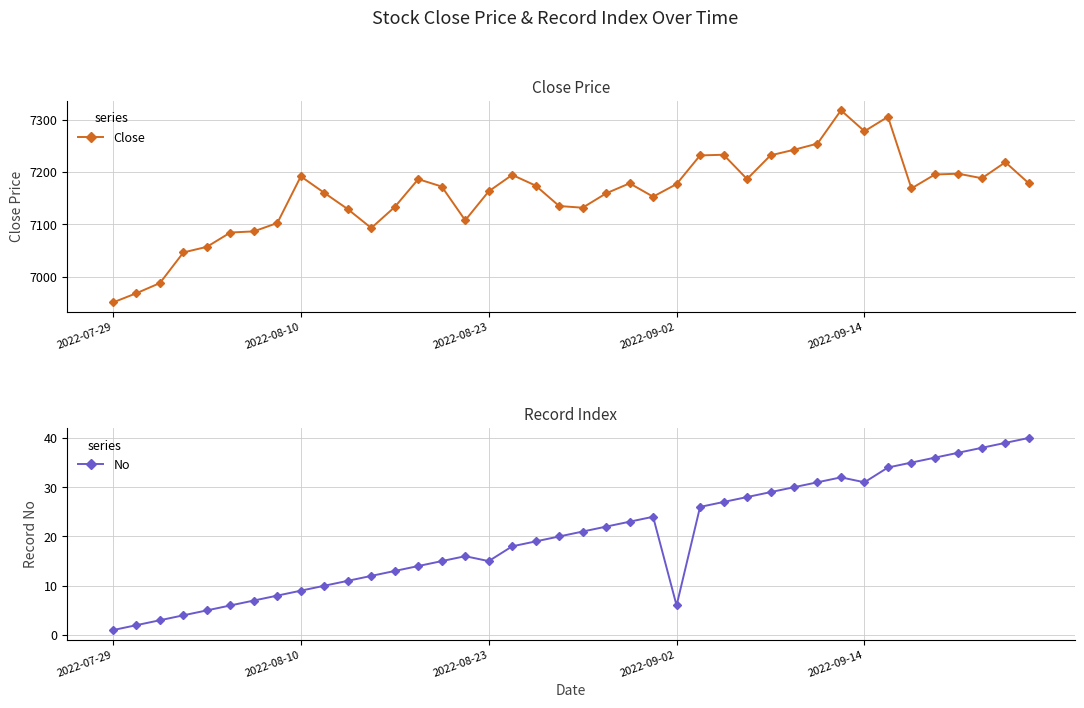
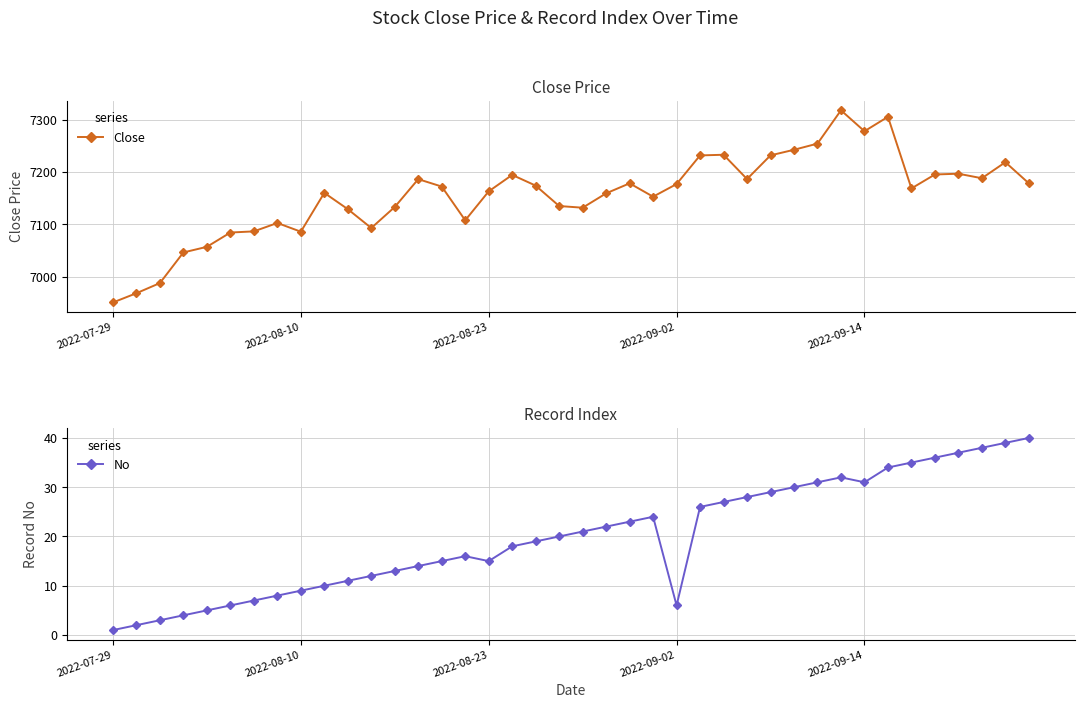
  {
    "Close Price": {
      "2022-07-29": 6950,
-     "2022-08-10": 7190,
+     "2022-08-10": 7090,
      "2022-08-23": 7160,
      "2022-09-02": 7180,
      "2022-09-14": 7280
    },
    "Record Index": {
      "2022-07-29": 1,
      "2022-08-10": 9,
      "2022-08-23": 15,
      "2022-09-02": 6,
      "2022-09-14": 31
    }
  }
